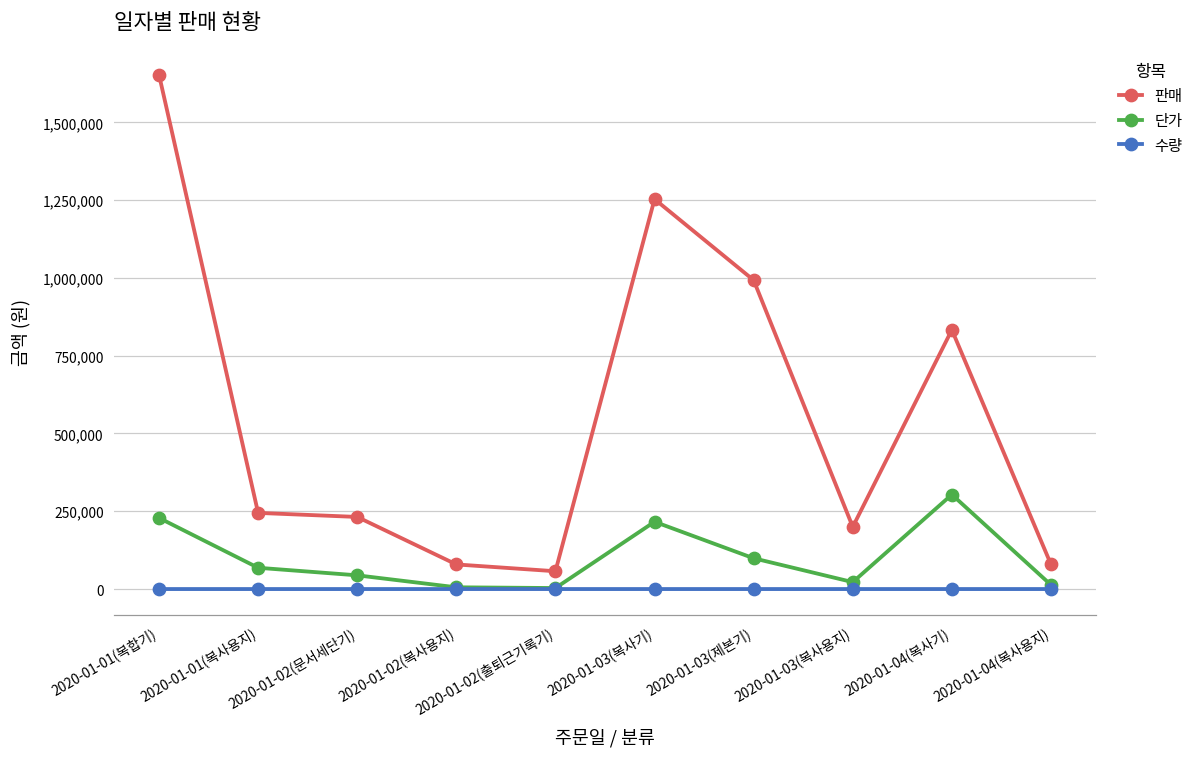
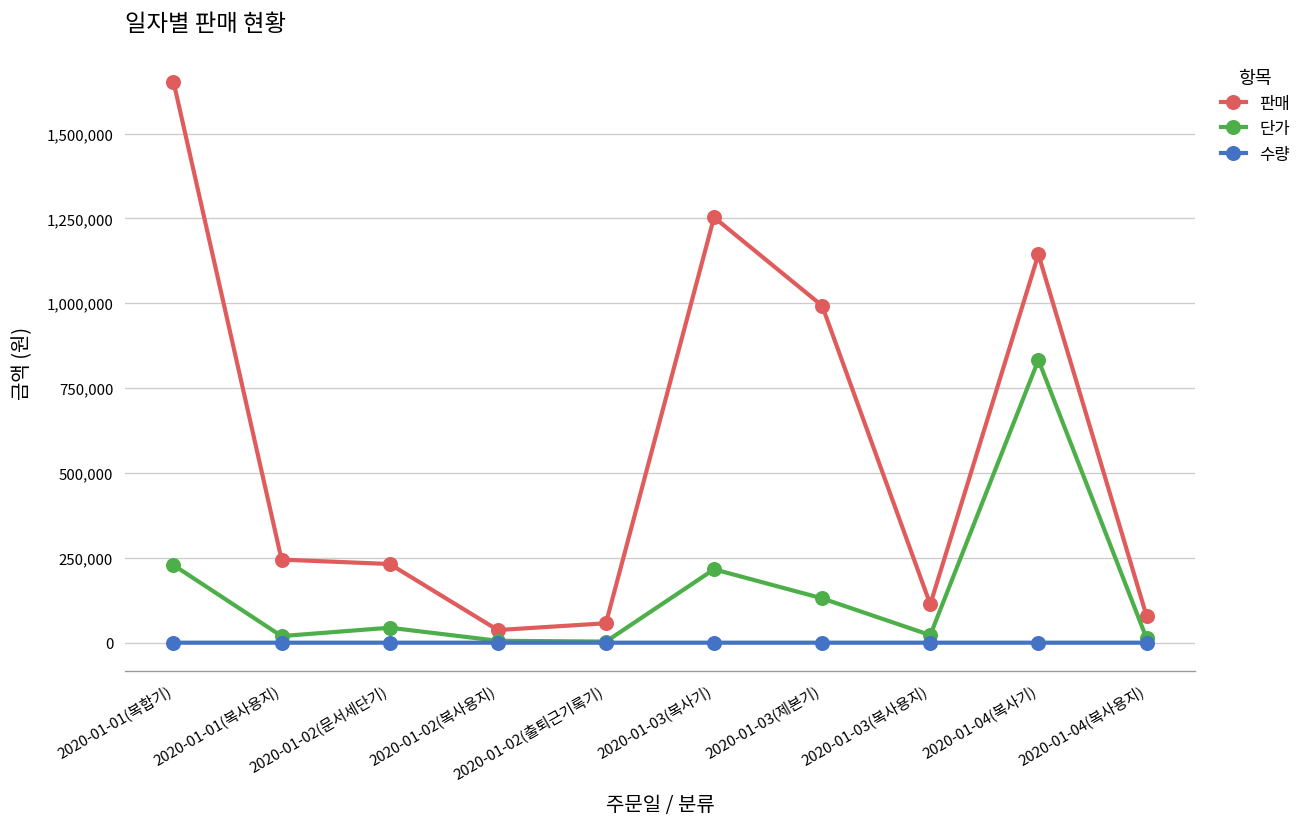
  {
    "판매": {
      "2020-01-01(복합기)": "1,650,000",
      "2020-01-01(복사용지)": "240,000",
      "2020-01-02(문서세단기)": "230,000",
-     "2020-01-02(복사용지)": "80,000",
+     "2020-01-02(복사용지)": "40,000",
      "2020-01-02(출퇴근기록기)": "60,000",
      "2020-01-03(복사기)": "1,250,000",
      "2020-01-03(제본기)": "990,000",
-     "2020-01-03(복사용지)": "200,000",
-     "2020-01-04(복사기)": "830,000",
+     "2020-01-03(복사용지)": "110,000",
+     "2020-01-04(복사기)": "1,140,000",
      "2020-01-04(복사용지)": "80,000"
    },
    "단가": {
      "2020-01-01(복합기)": "230,000",
-     "2020-01-01(복사용지)": "70,000",
+     "2020-01-01(복사용지)": "20,000",
      "2020-01-02(문서세단기)": "40,000",
      "2020-01-03(복사기)": "220,000",
-     "2020-01-03(제본기)": "100,000",
+     "2020-01-03(제본기)": "130,000",
      "2020-01-03(복사용지)": "20,000",
-     "2020-01-04(복사기)": "300,000",
+     "2020-01-04(복사기)": "830,000",
      "2020-01-04(복사용지)": "10,000"
    },
    "수량": {
      "2020-01-01(복합기)": "0",
      "2020-01-01(복사용지)": "0",
      "2020-01-02(문서세단기)": "0",
      "2020-01-03(복사기)": "0",
      "2020-01-03(제본기)": "0",
      "2020-01-03(복사용지)": "0",
      "2020-01-04(복사기)": "0",
      "2020-01-04(복사용지)": "0"
    }
  }
